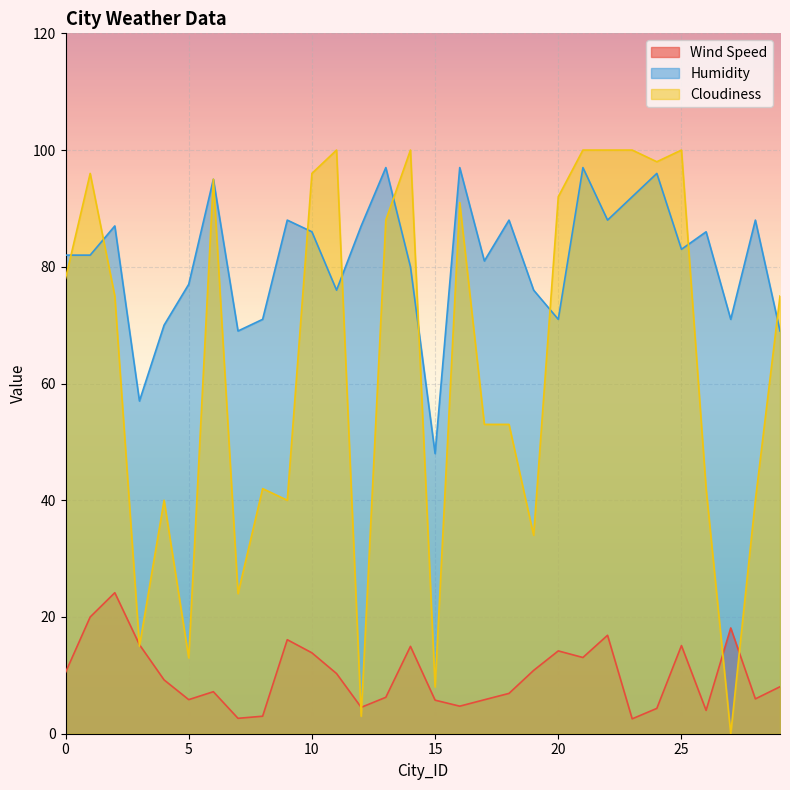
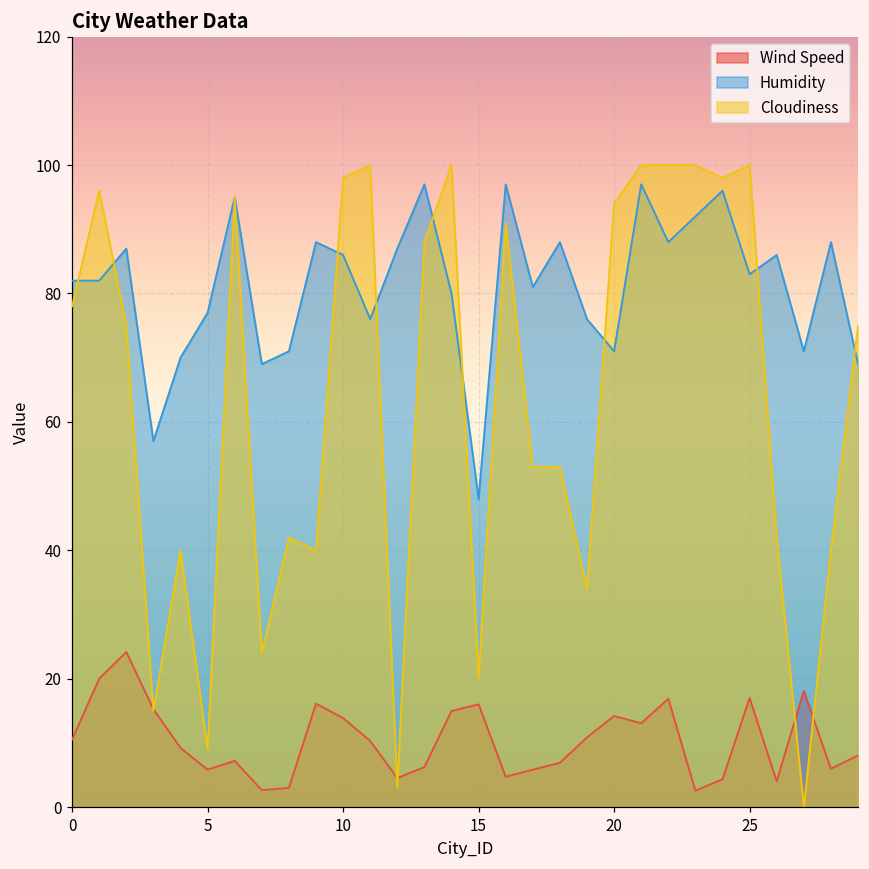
  {
    "Wind Speed": {
      "0": 11,
      "5": 6,
      "10": 14,
-     "15": 6,
+     "15": 16,
      "20": 14,
-     "25": 15
+     "25": 17
    },
    "Humidity": {
      "0": 82,
      "5": 77,
      "10": 86,
      "15": 48,
      "20": 71,
      "25": 83
    },
    "Cloudiness": {
      "0": 78,
-     "5": 13,
-     "10": 96,
-     "15": 8,
-     "20": 92,
+     "5": 9,
+     "10": 98,
+     "15": 20,
+     "20": 94,
      "25": 100
    }
  }
